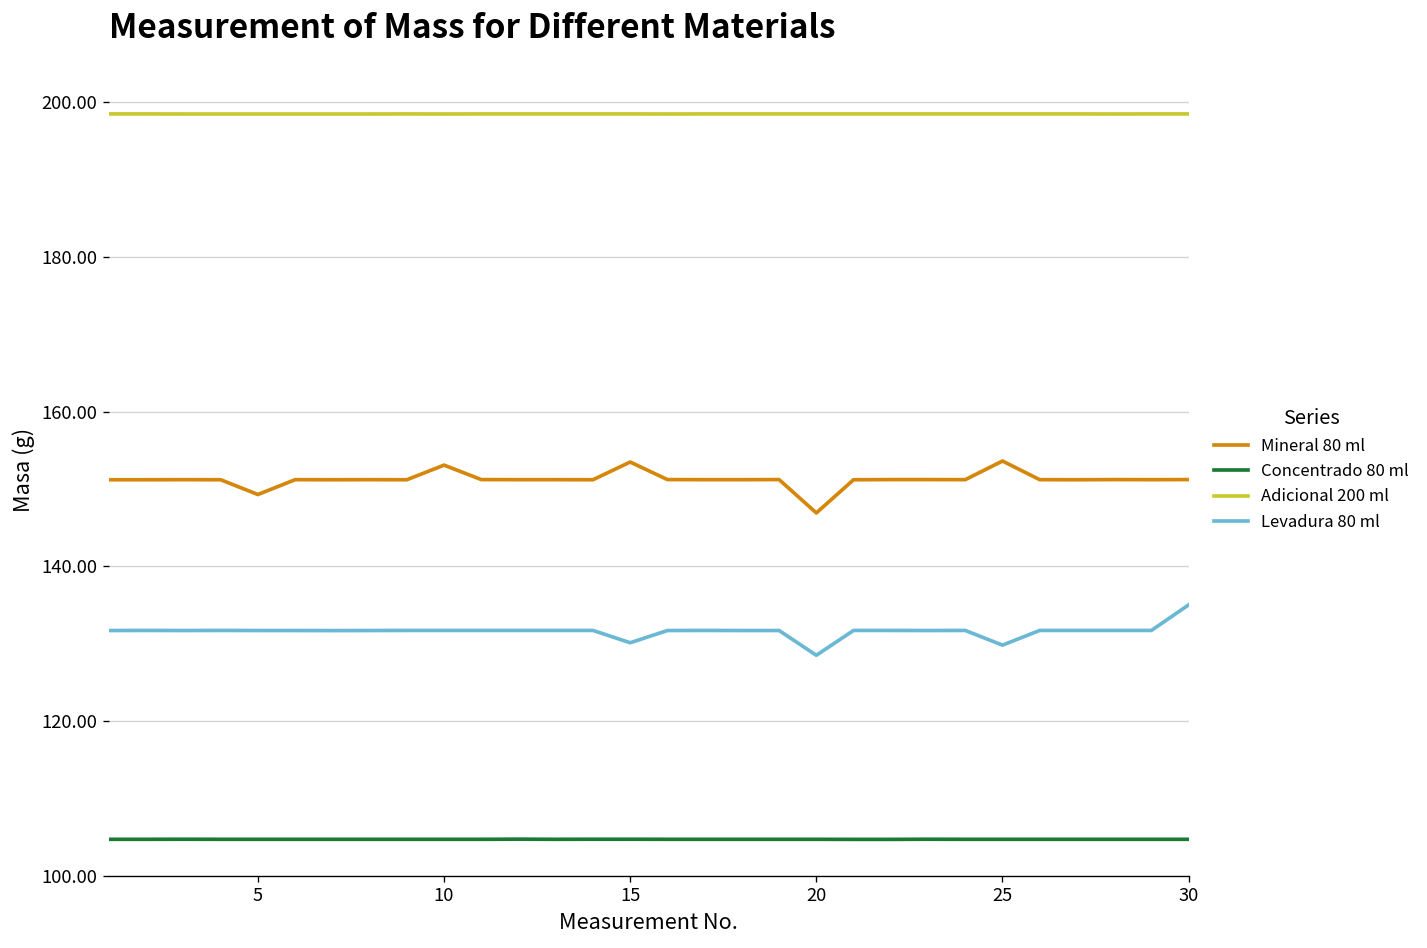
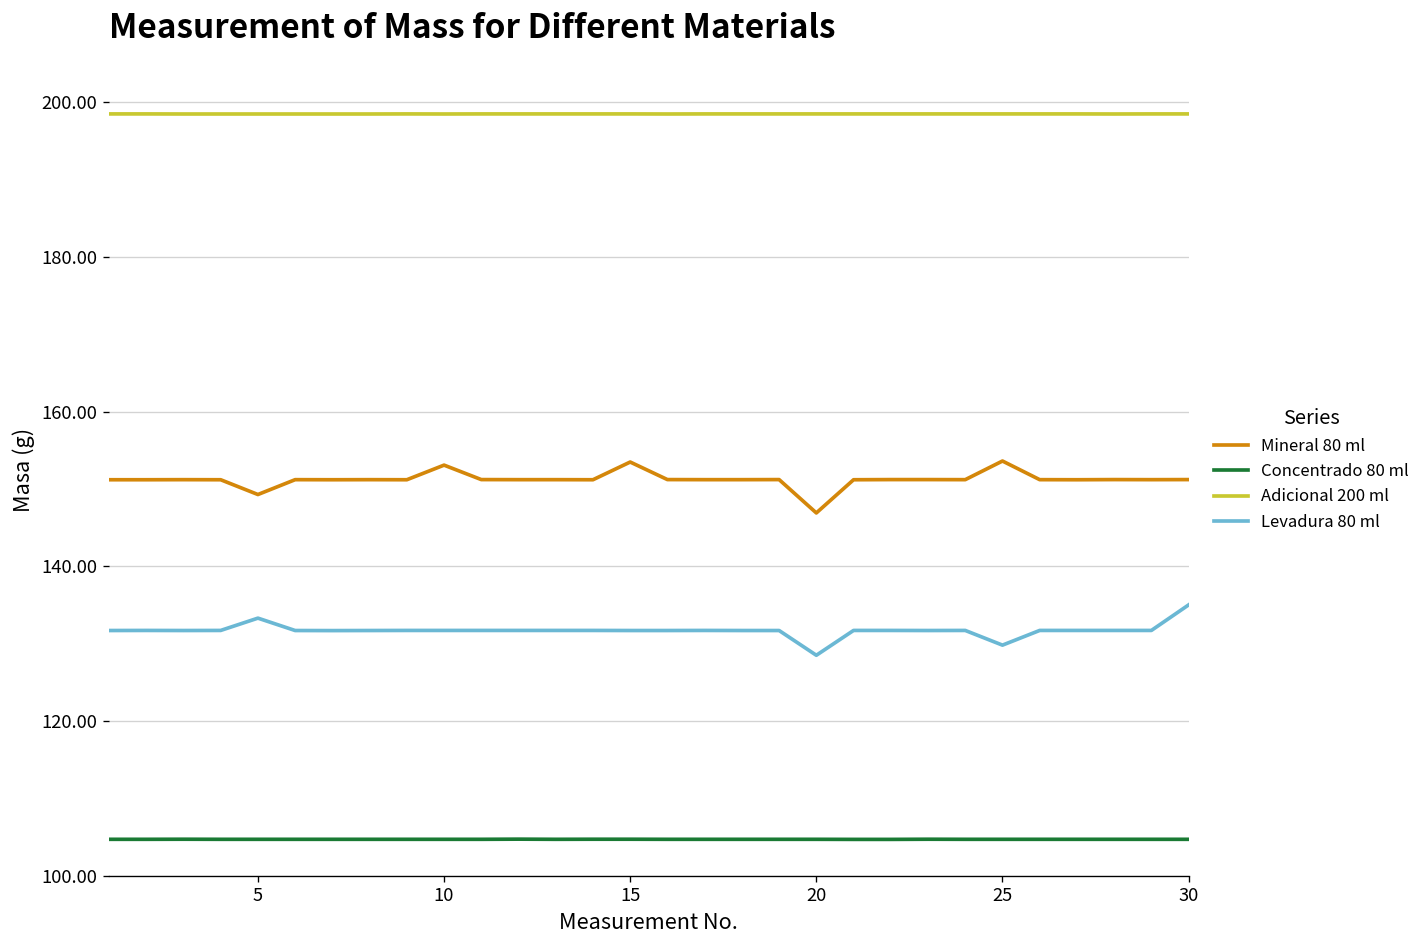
  {
    "Mineral 80 ml": {
      "5": 149,
      "10": 153,
      "15": 153,
      "20": 147,
      "25": 154,
      "30": 151
    },
    "Concentrado 80 ml": {
      "5": 105,
      "10": 105,
      "15": 105,
      "20": 105,
      "25": 105,
      "30": 105
    },
    "Adicional 200 ml": {
      "5": 198,
      "10": 198,
      "15": 198,
      "20": 198,
      "25": 198,
      "30": 198
    },
    "Levadura 80 ml": {
-     "5": 132,
+     "5": 133,
      "10": 132,
-     "15": 130,
+     "15": 132,
      "20": 128,
      "25": 130,
      "30": 135
    }
  }
